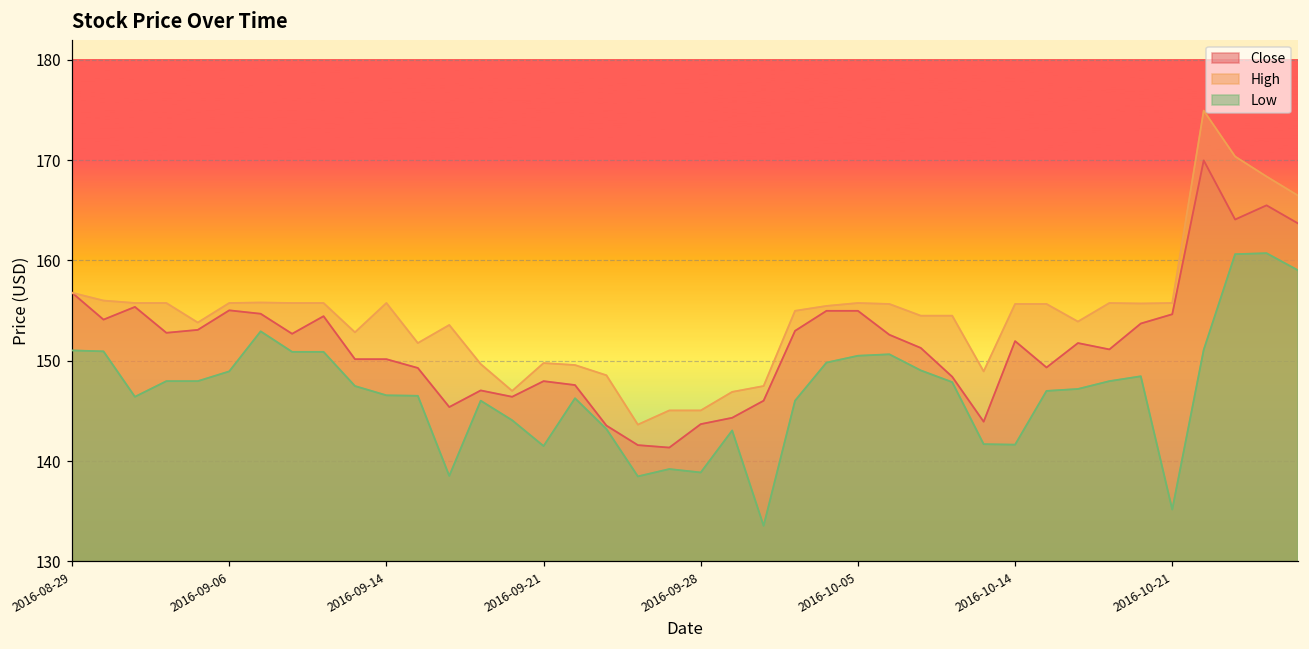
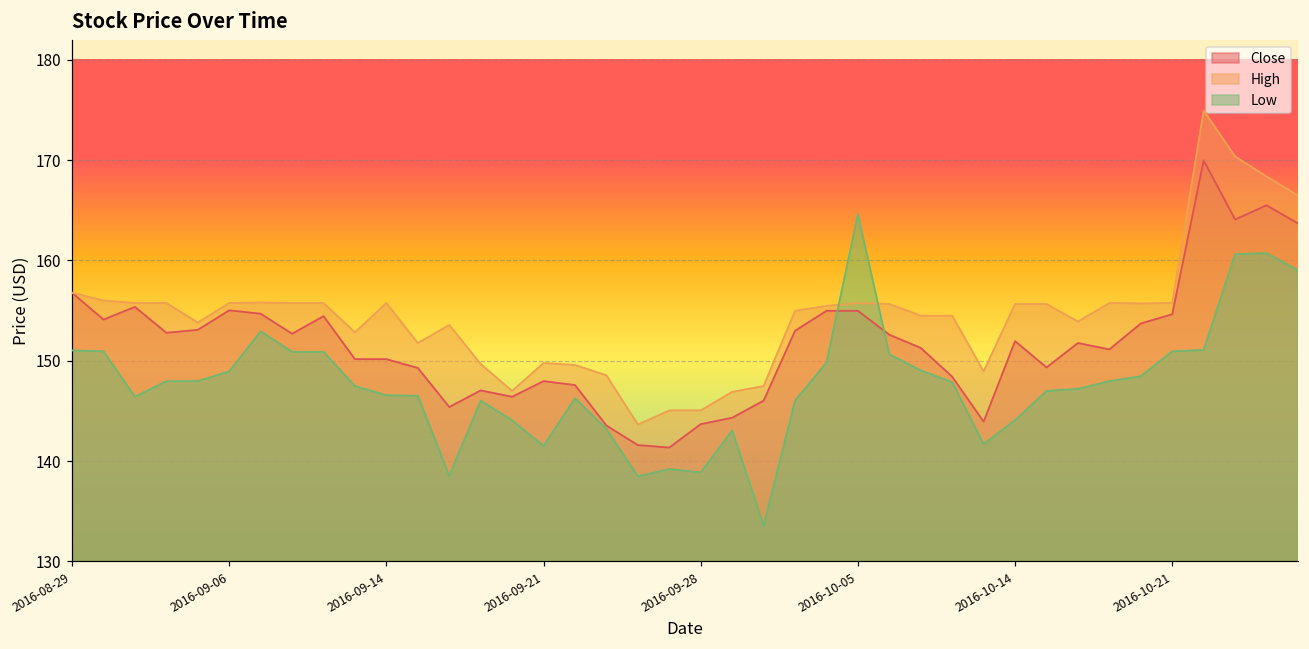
  {
    "Low": {
      "2016-08-29": 151,
      "2016-09-06": 149,
      "2016-09-14": 147,
      "2016-09-21": 142,
      "2016-09-28": 139,
-     "2016-10-05": 151,
-     "2016-10-14": 142,
-     "2016-10-21": 135
+     "2016-10-05": 165,
+     "2016-10-14": 144,
+     "2016-10-21": 151
    }
  }
